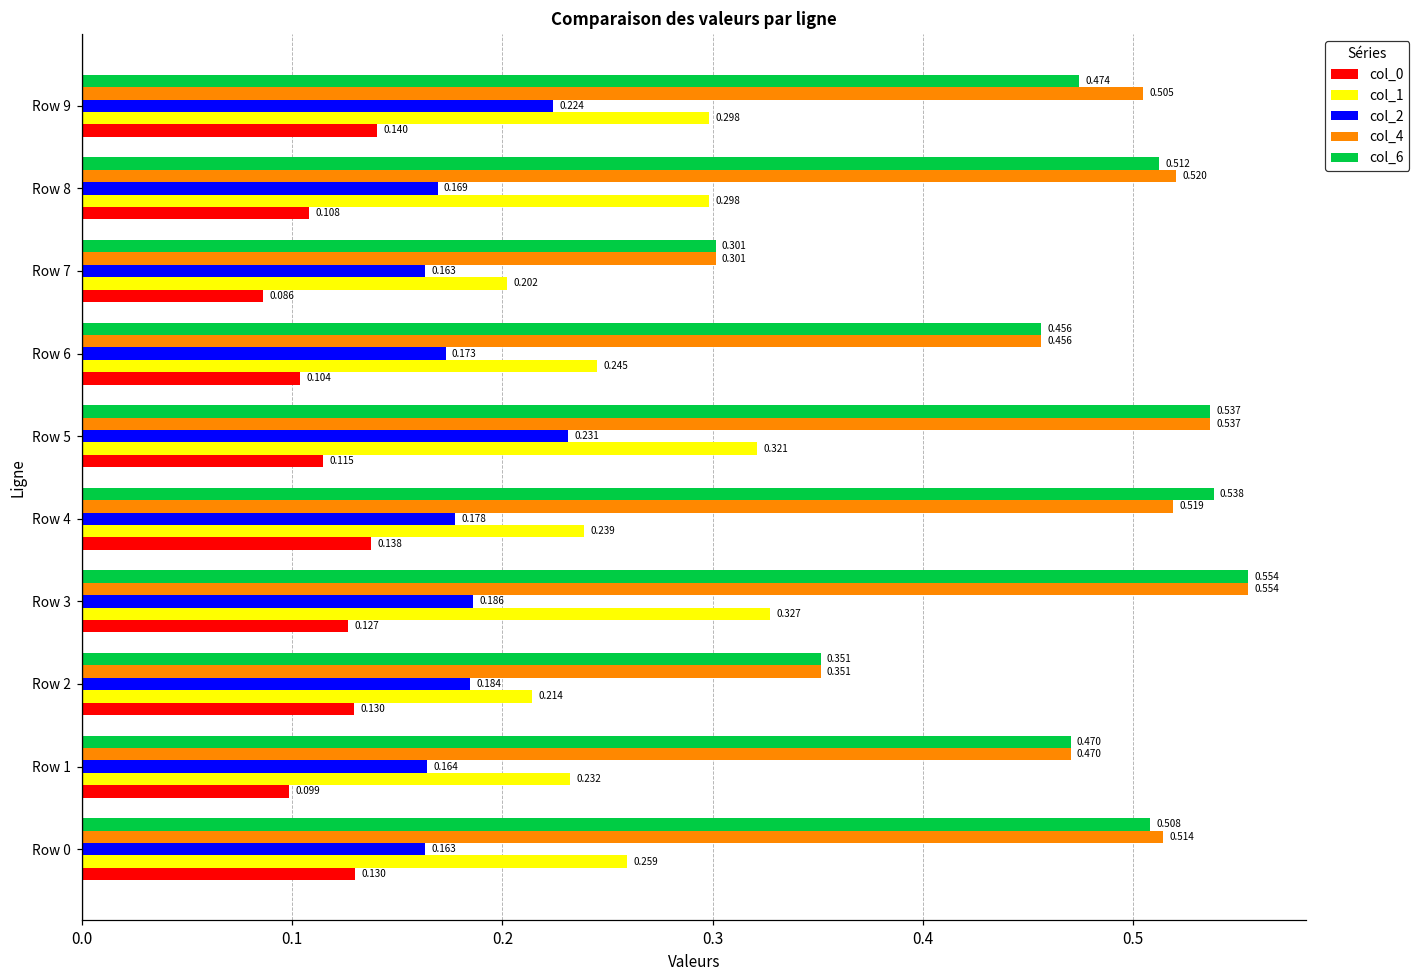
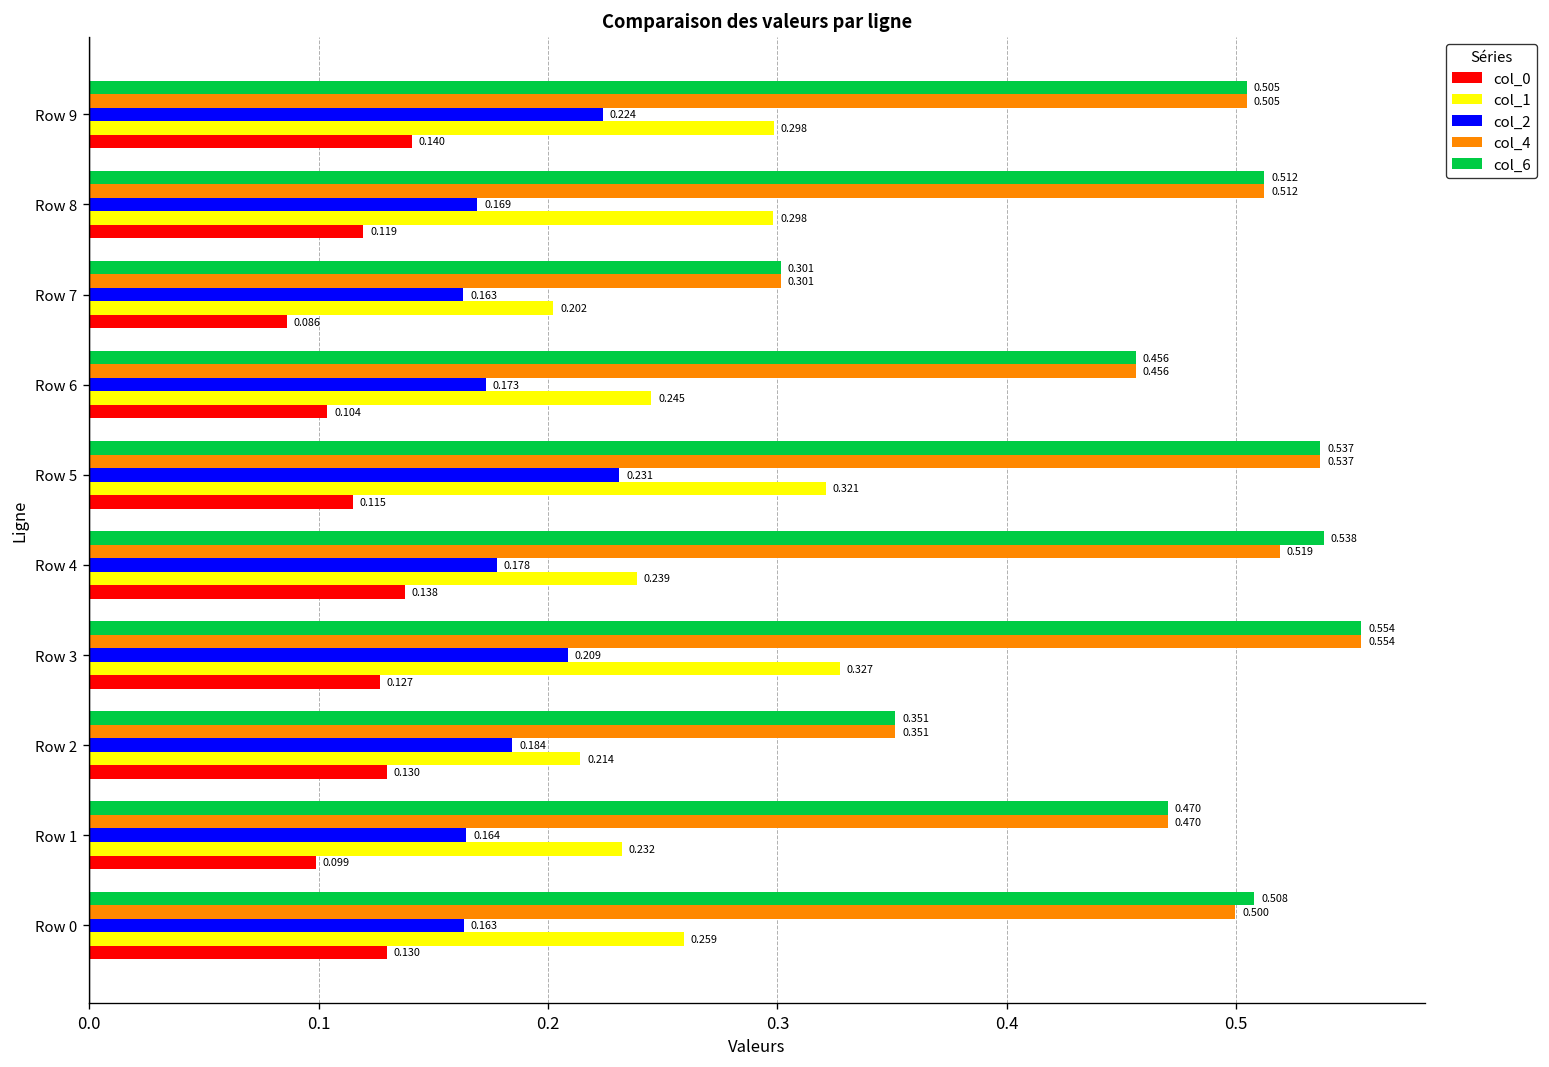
  {
    "col_0": {
      "Row 9": 0.140,
-     "Row 8": 0.108,
+     "Row 8": 0.119,
      "Row 7": 0.086,
      "Row 6": 0.104,
      "Row 5": 0.115,
      "Row 4": 0.138,
      "Row 3": 0.127,
      "Row 2": 0.130,
      "Row 1": 0.099,
      "Row 0": 0.130
    },
    "col_1": {
      "Row 9": 0.298,
      "Row 8": 0.298,
      "Row 7": 0.202,
      "Row 6": 0.245,
      "Row 5": 0.321,
      "Row 4": 0.239,
      "Row 3": 0.327,
      "Row 2": 0.214,
      "Row 1": 0.232,
      "Row 0": 0.259
    },
    "col_2": {
      "Row 9": 0.224,
      "Row 8": 0.169,
      "Row 7": 0.163,
      "Row 6": 0.173,
      "Row 5": 0.231,
      "Row 4": 0.178,
-     "Row 3": 0.186,
+     "Row 3": 0.209,
      "Row 2": 0.184,
      "Row 1": 0.164,
      "Row 0": 0.163
    },
    "col_4": {
      "Row 9": 0.505,
-     "Row 8": 0.520,
+     "Row 8": 0.512,
      "Row 7": 0.301,
      "Row 6": 0.456,
      "Row 5": 0.537,
      "Row 4": 0.519,
      "Row 3": 0.554,
      "Row 2": 0.351,
      "Row 1": 0.470,
-     "Row 0": 0.514
+     "Row 0": 0.500
    },
    "col_6": {
-     "Row 9": 0.474,
+     "Row 9": 0.505,
      "Row 8": 0.512,
      "Row 7": 0.301,
      "Row 6": 0.456,
      "Row 5": 0.537,
      "Row 4": 0.538,
      "Row 3": 0.554,
      "Row 2": 0.351,
      "Row 1": 0.470,
      "Row 0": 0.508
    }
  }
